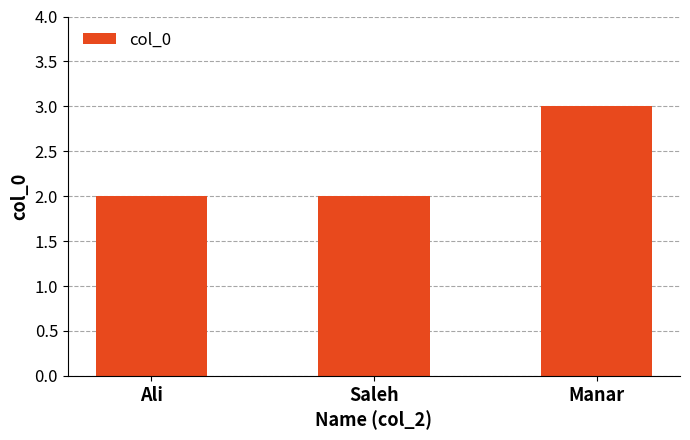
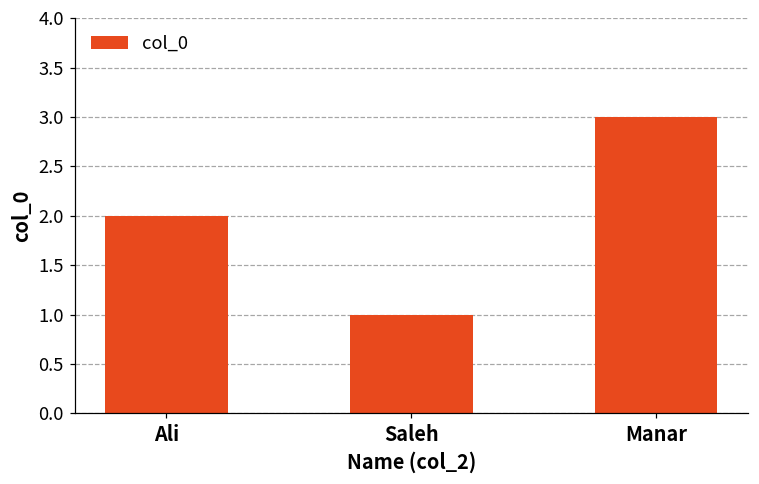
  {
    "Ali": 2,
-   "Saleh": 2,
+   "Saleh": 1,
    "Manar": 3
  }
